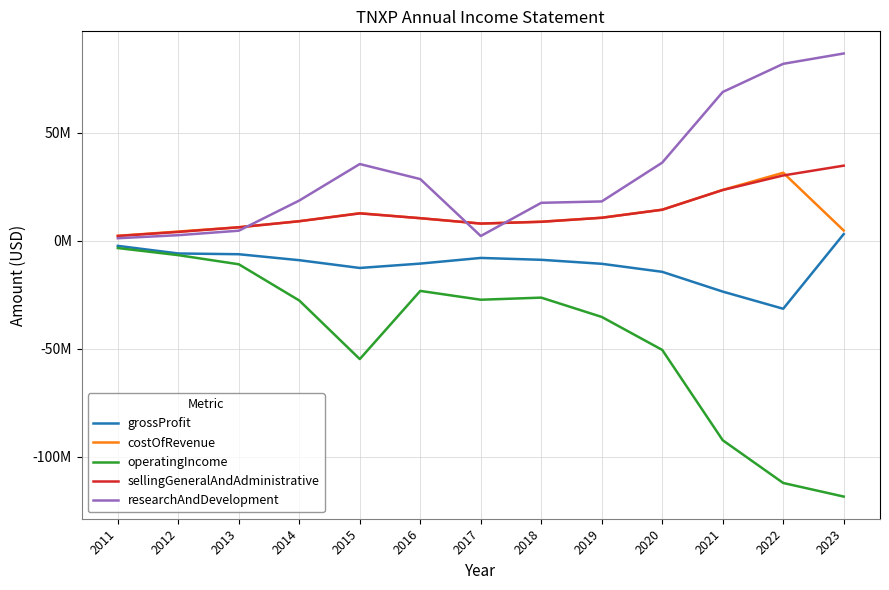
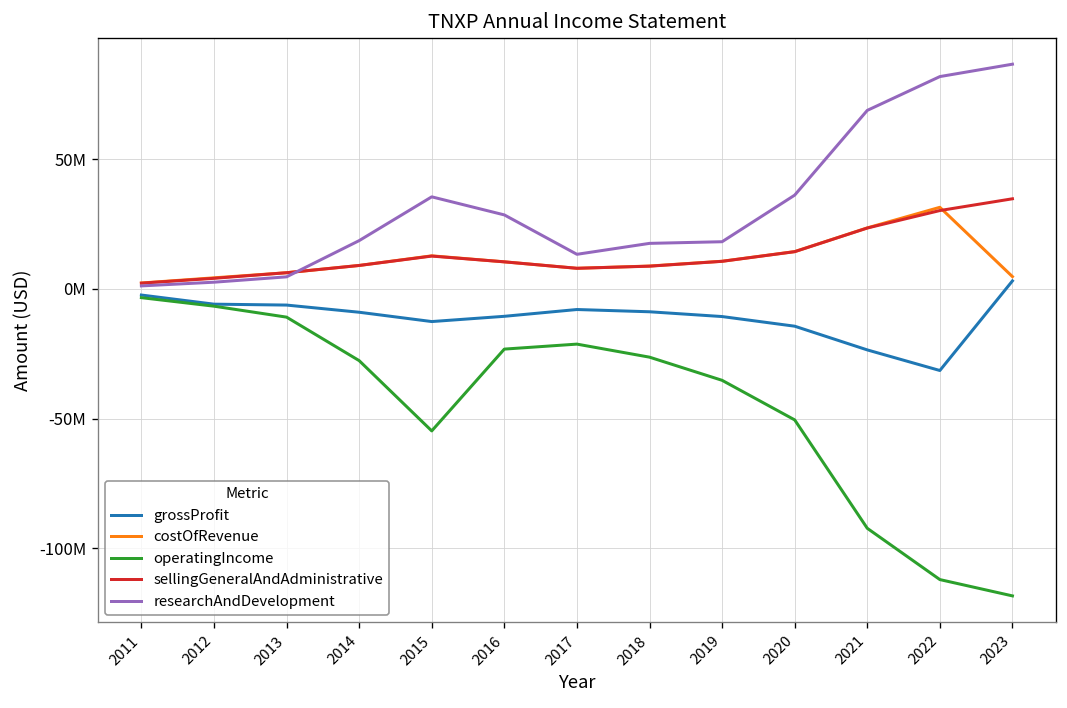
  {
    "grossProfit": {
      "2013": -6000000,
      "2014": -9000000,
      "2015": -13000000,
      "2016": -11000000,
      "2017": -8000000,
      "2018": -9000000,
      "2019": -11000000,
      "2020": -14000000,
      "2021": -24000000,
      "2022": -31000000,
      "2023": 3000000
    },
    "costOfRevenue": {
      "2022": 31000000,
      "2023": 5000000
    },
    "operatingIncome": {
      "2013": -11000000,
      "2014": -28000000,
      "2015": -55000000,
      "2016": -23000000,
-     "2017": -27000000,
+     "2017": -21000000,
      "2018": -26000000,
      "2019": -35000000,
      "2020": -51000000,
      "2021": -92000000,
      "2022": -112000000,
      "2023": -118000000
    },
    "sellingGeneralAndAdministrative": {
      "2022": 30000000,
      "2023": 35000000
    },
    "researchAndDevelopment": {
      "2012": 3000000,
      "2013": 5000000,
      "2014": 19000000,
      "2015": 36000000,
      "2016": 29000000,
-     "2017": 2000000,
+     "2017": 13000000,
      "2018": 18000000,
      "2019": 18000000,
      "2020": 36000000,
      "2021": 69000000,
      "2022": 82000000,
      "2023": 87000000
    }
  }
